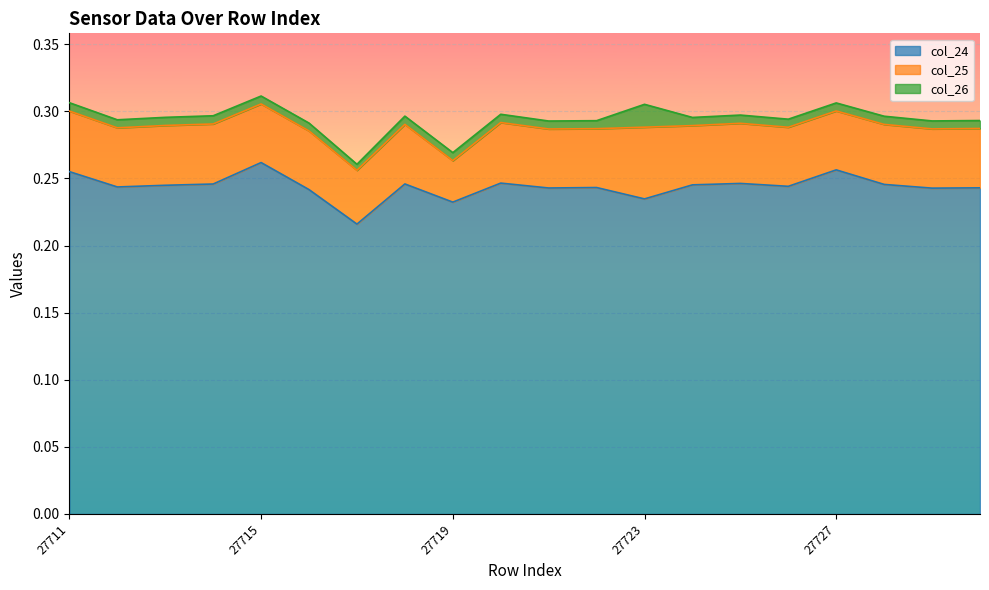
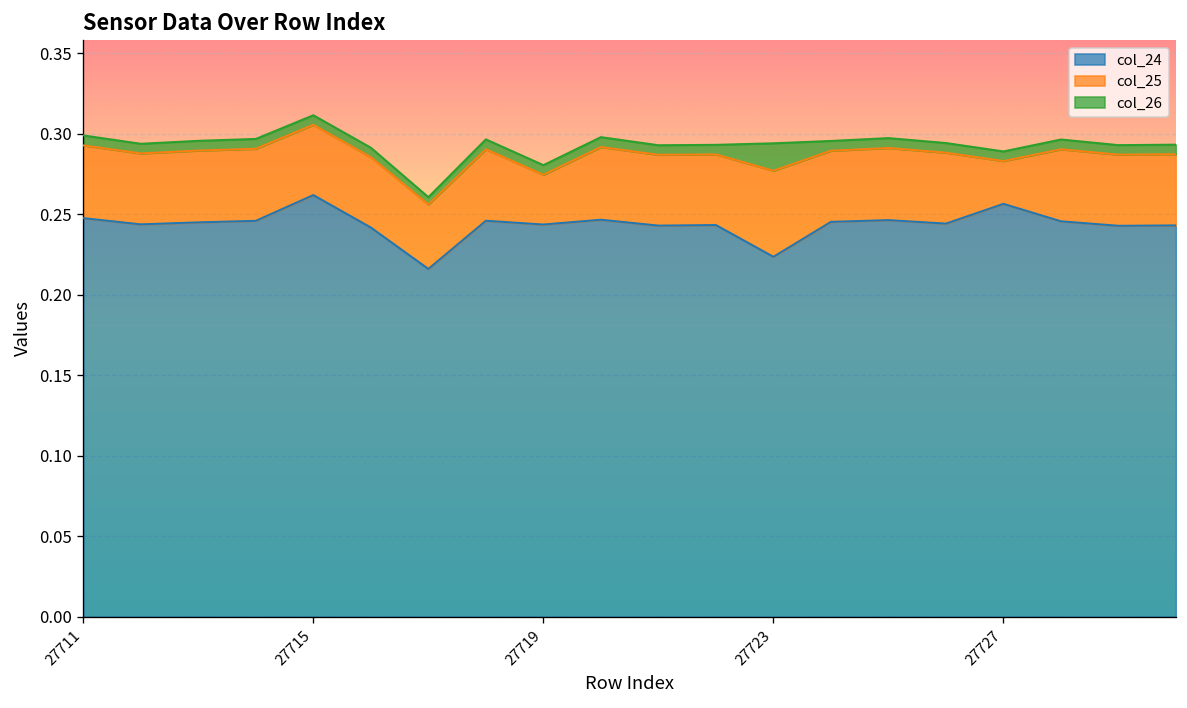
  {
    "col_24": {
-     "27711": 0.255,
+     "27711": 0.248,
      "27715": 0.262,
-     "27719": 0.232,
-     "27723": 0.235,
+     "27719": 0.244,
+     "27723": 0.223,
      "27727": 0.256
    },
    "col_25": {
      "27711": 0.045,
      "27715": 0.044,
      "27719": 0.031,
      "27723": 0.053,
-     "27727": 0.044
+     "27727": 0.027
    },
    "col_26": {
      "27711": 0.006,
      "27715": 0.006,
      "27719": 0.006,
      "27723": 0.017,
      "27727": 0.006
    }
  }
